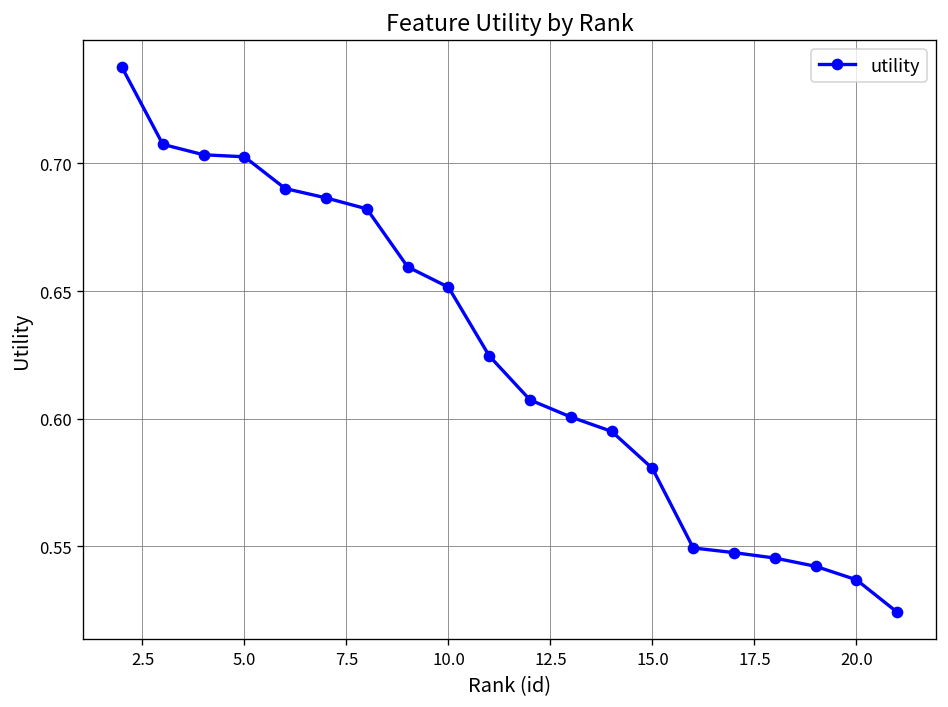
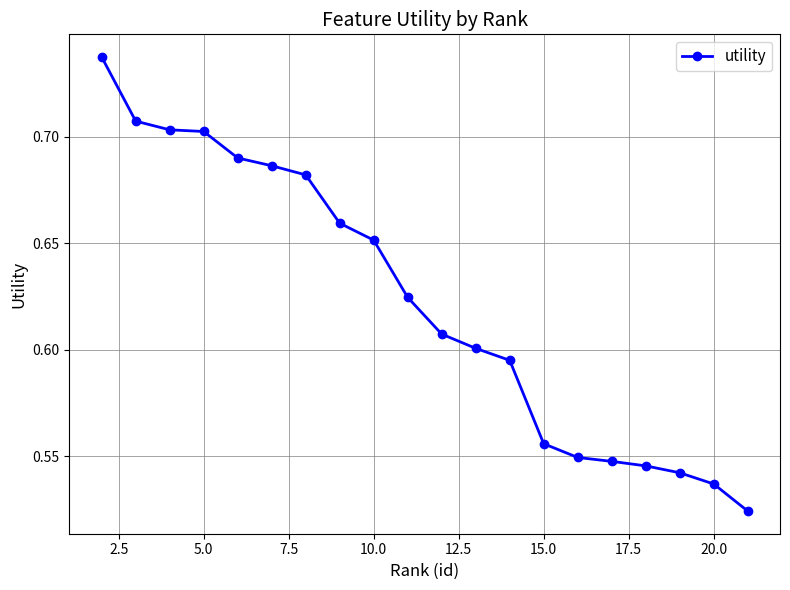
  {
    "5.0": 0.703,
    "10.0": 0.651,
-   "15.0": 0.581,
+   "15.0": 0.556,
    "20.0": 0.537
  }
